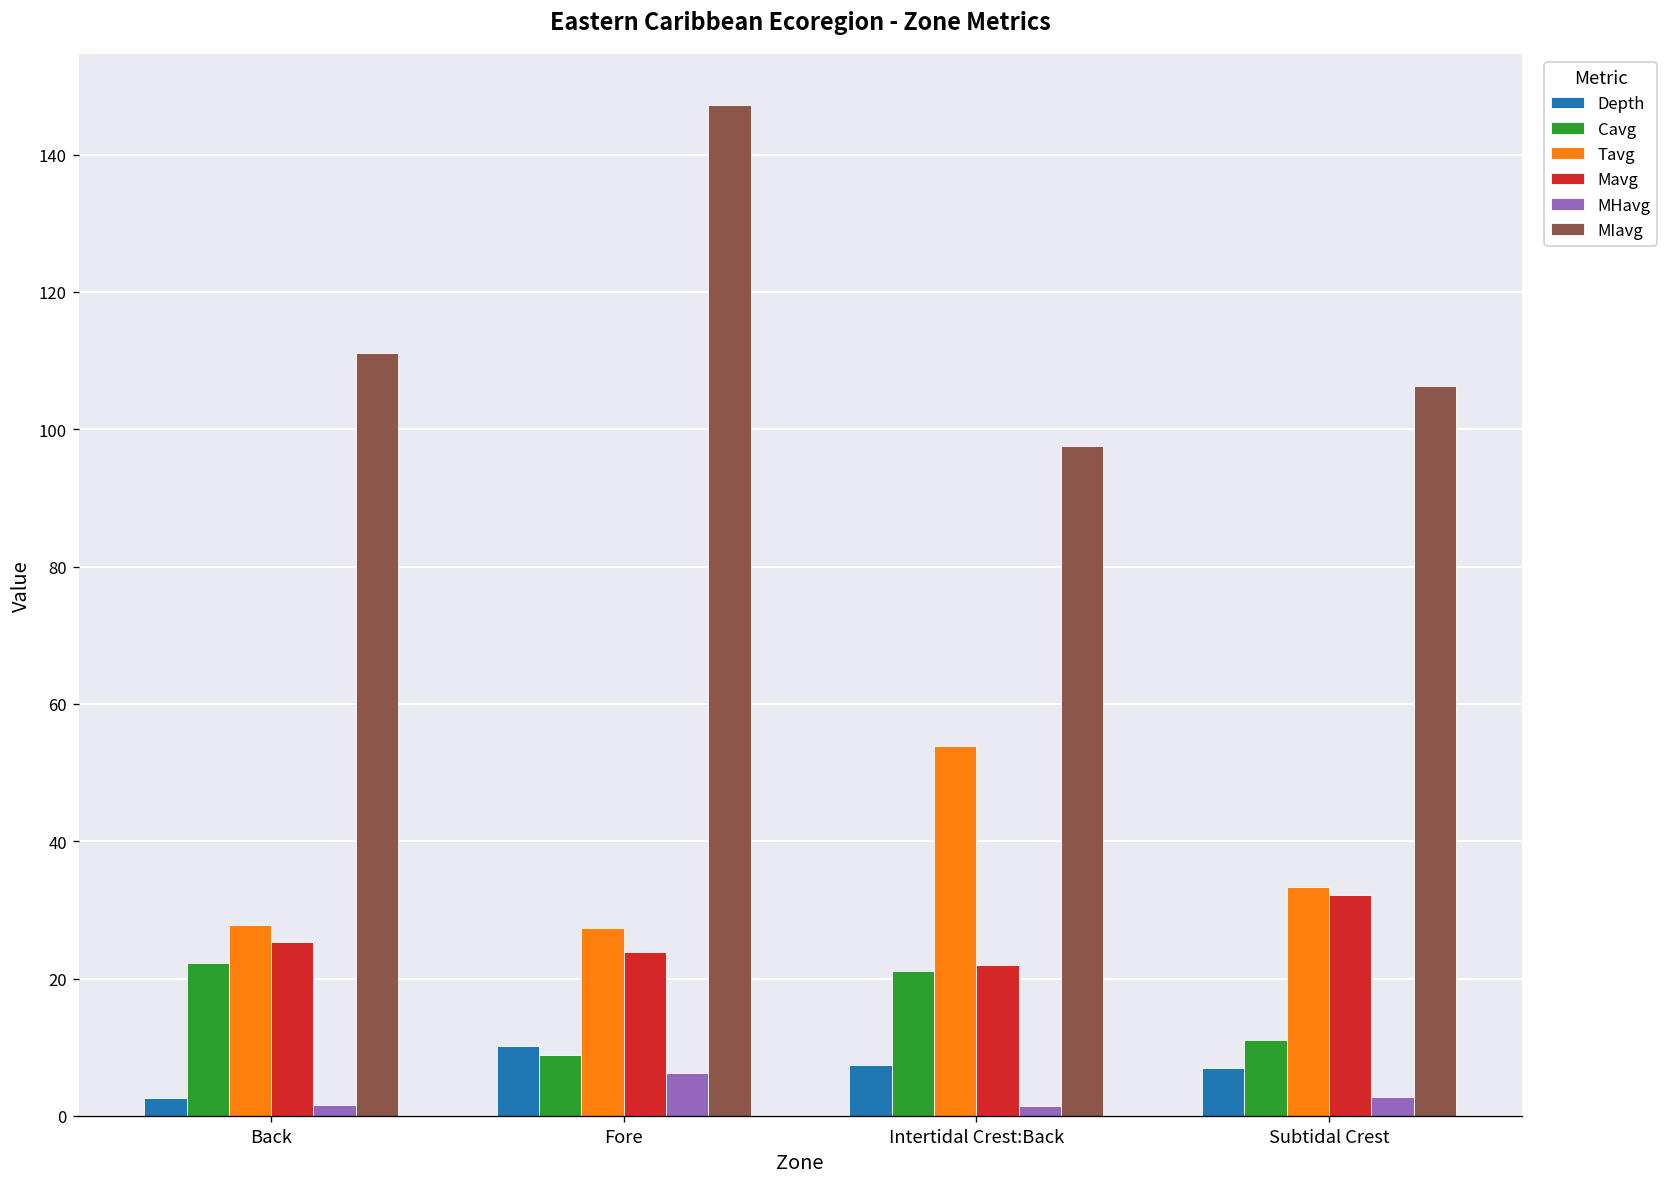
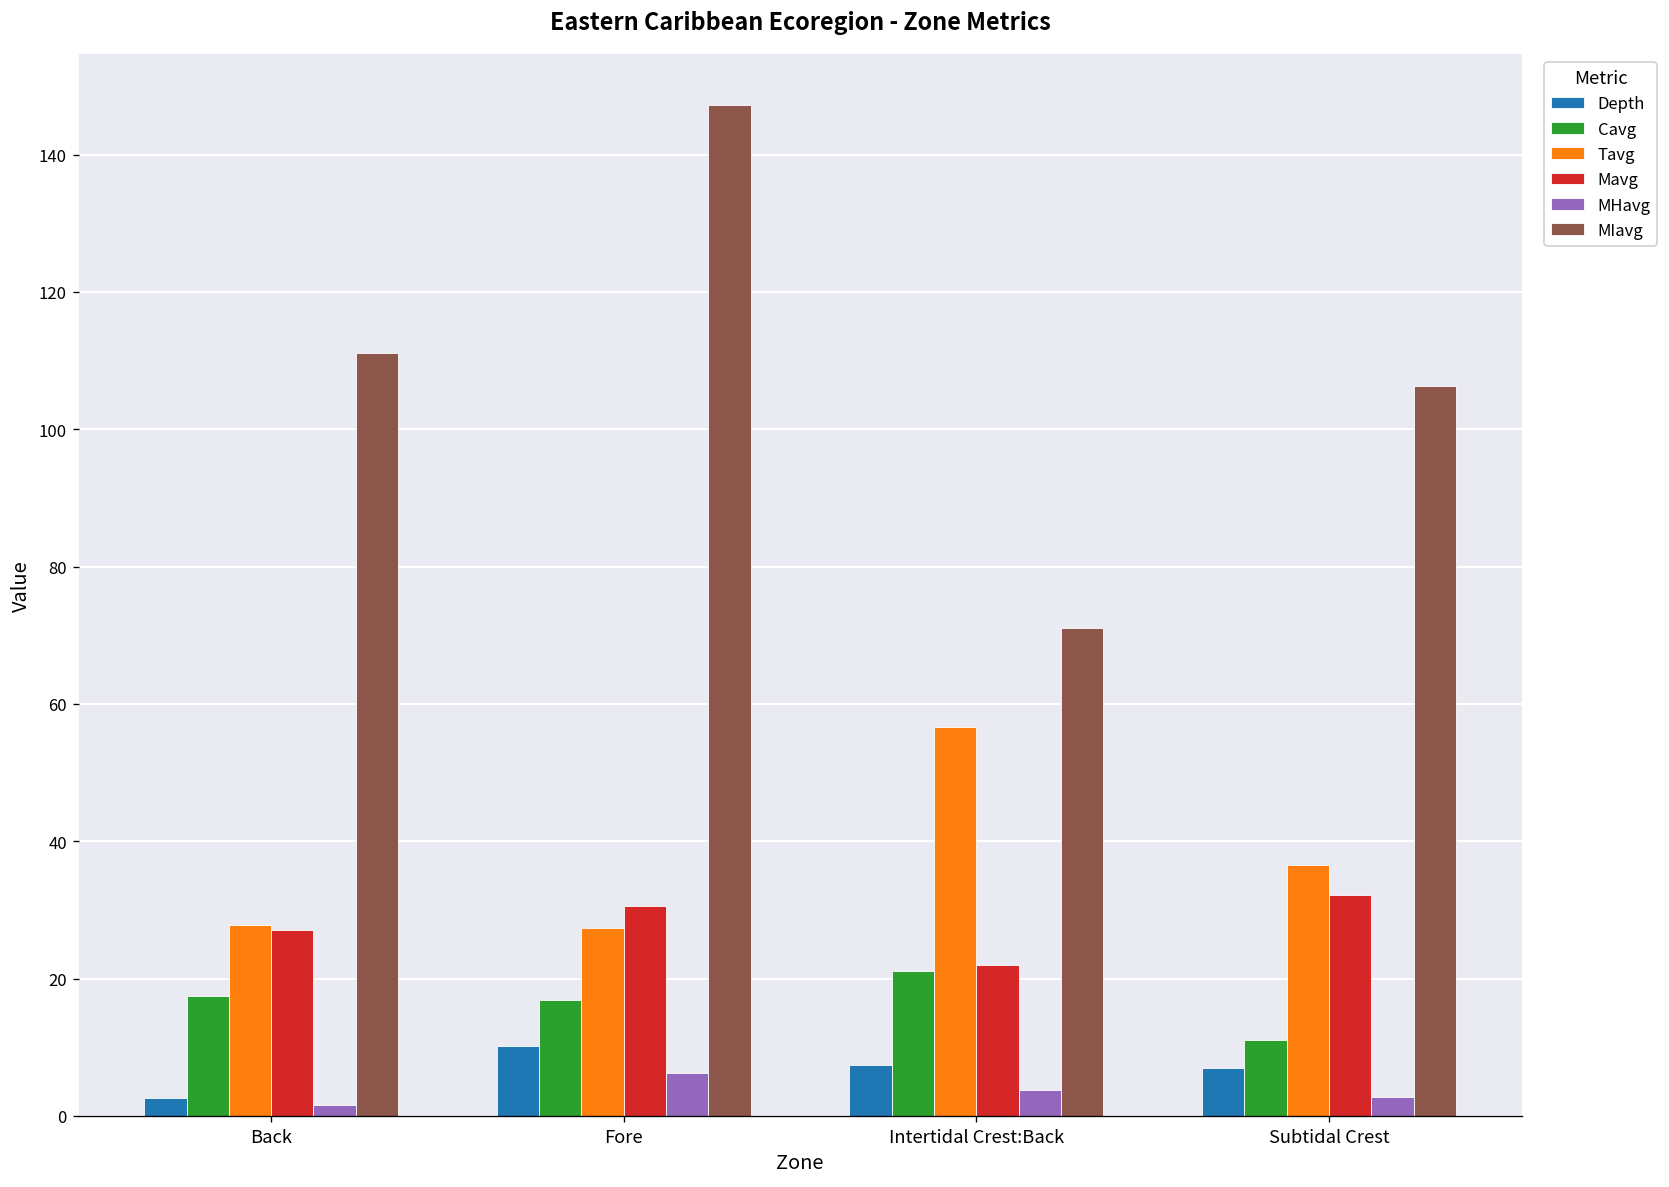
  {
    "Depth": {
      "Back": 3,
      "Fore": 10,
      "Intertidal Crest:Back": 7,
      "Subtidal Crest": 7
    },
    "Cavg": {
-     "Back": 22,
-     "Fore": 9,
+     "Back": 17,
+     "Fore": 17,
      "Intertidal Crest:Back": 21,
      "Subtidal Crest": 11
    },
    "Tavg": {
      "Back": 28,
      "Fore": 27,
-     "Intertidal Crest:Back": 54,
-     "Subtidal Crest": 33
+     "Intertidal Crest:Back": 57,
+     "Subtidal Crest": 37
    },
    "Mavg": {
-     "Back": 25,
-     "Fore": 24,
+     "Back": 27,
+     "Fore": 31,
      "Intertidal Crest:Back": 22,
      "Subtidal Crest": 32
    },
    "MHavg": {
      "Back": 2,
      "Fore": 6,
-     "Intertidal Crest:Back": 2,
+     "Intertidal Crest:Back": 4,
      "Subtidal Crest": 3
    },
    "MIavg": {
      "Back": 111,
      "Fore": 147,
-     "Intertidal Crest:Back": 98,
+     "Intertidal Crest:Back": 71,
      "Subtidal Crest": 106
    }
  }
